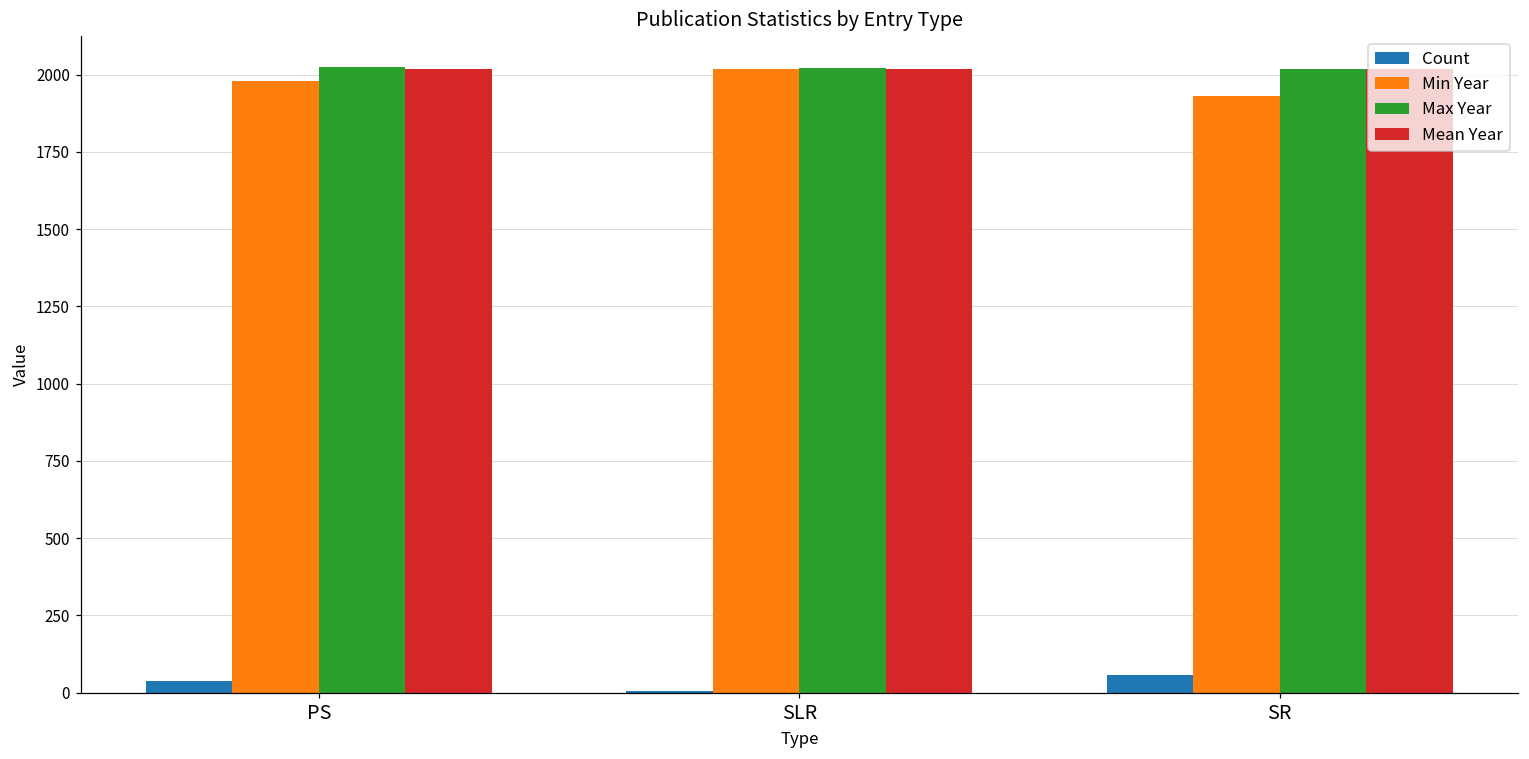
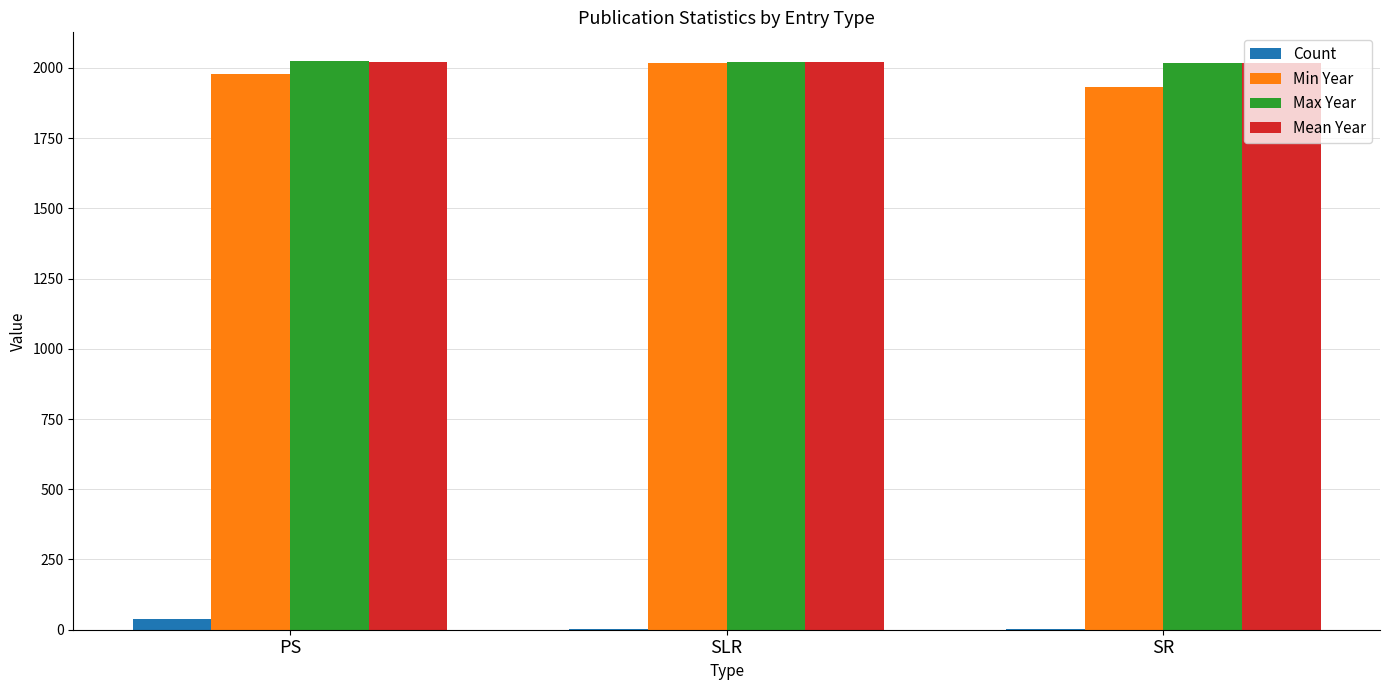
  {
    "Count": {
      "PS": 40,
-     "SR": 60
+     "SR": 0
    },
    "Min Year": {
      "PS": 1980,
      "SLR": 2020,
      "SR": 1930
    },
    "Max Year": {
      "PS": 2030,
      "SLR": 2020,
      "SR": 2020
    },
    "Mean Year": {
      "PS": 2020,
      "SLR": 2020
    }
  }
